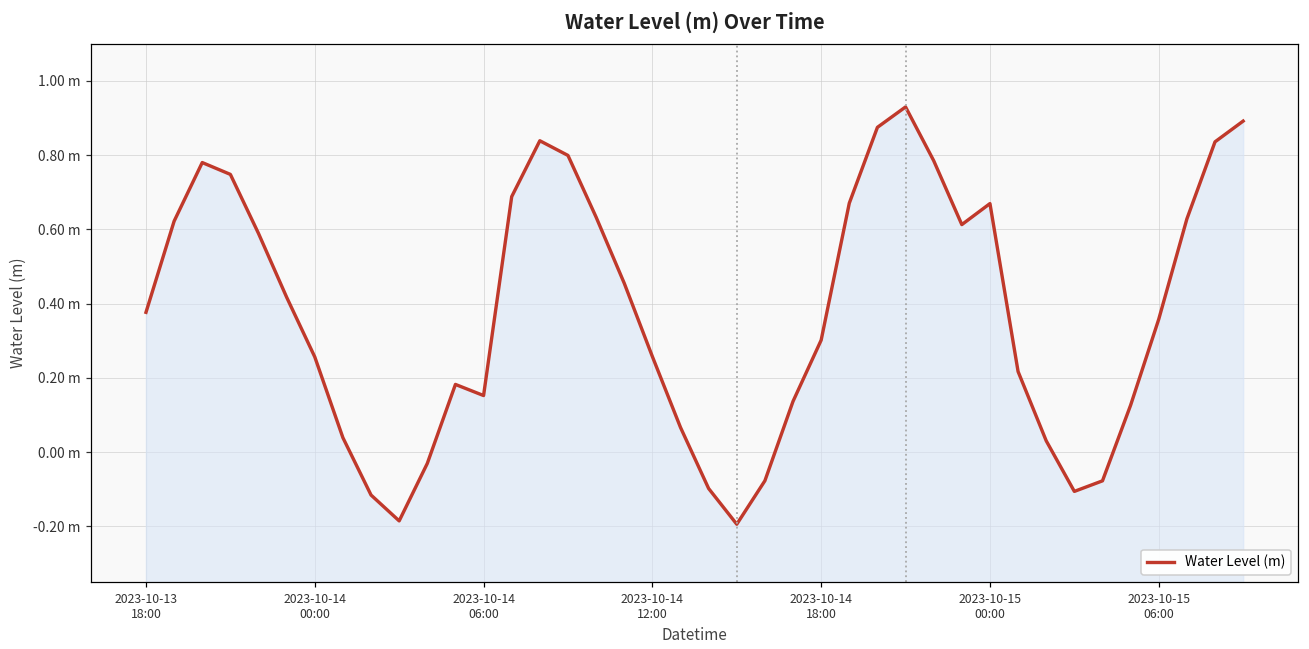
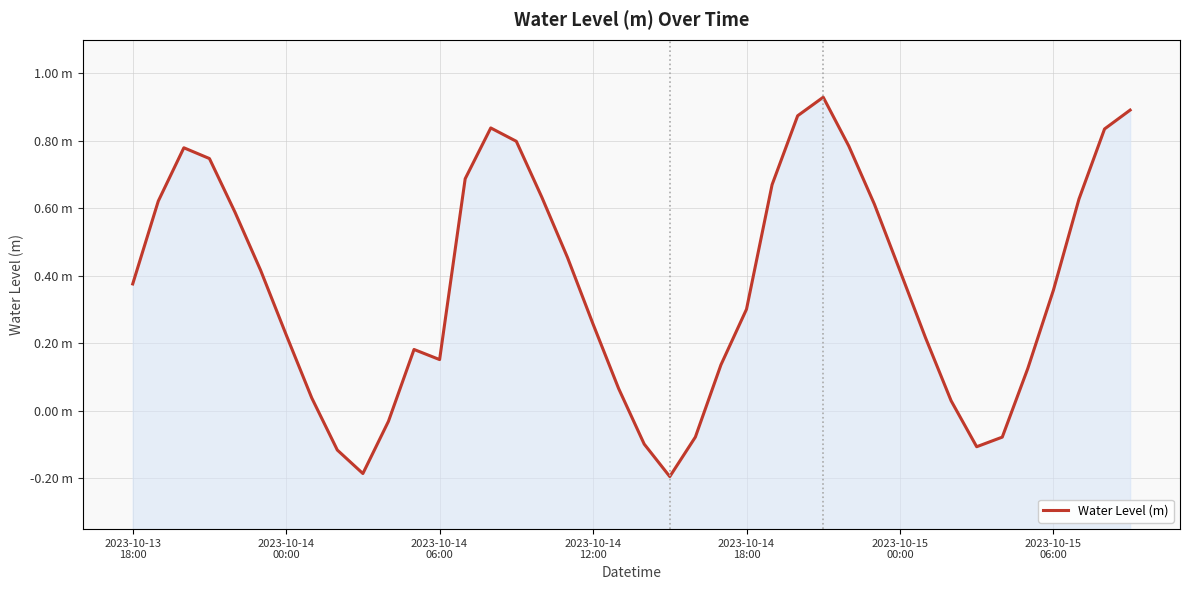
  {
    "2023-10-13 18:00": "0.38 m",
-   "2023-10-14 00:00": "0.26 m",
+   "2023-10-14 00:00": "0.23 m",
    "2023-10-14 06:00": "0.15 m",
    "2023-10-14 12:00": "0.26 m",
    "2023-10-14 18:00": "0.30 m",
-   "2023-10-15 00:00": "0.67 m",
+   "2023-10-15 00:00": "0.42 m",
    "2023-10-15 06:00": "0.36 m"
  }
